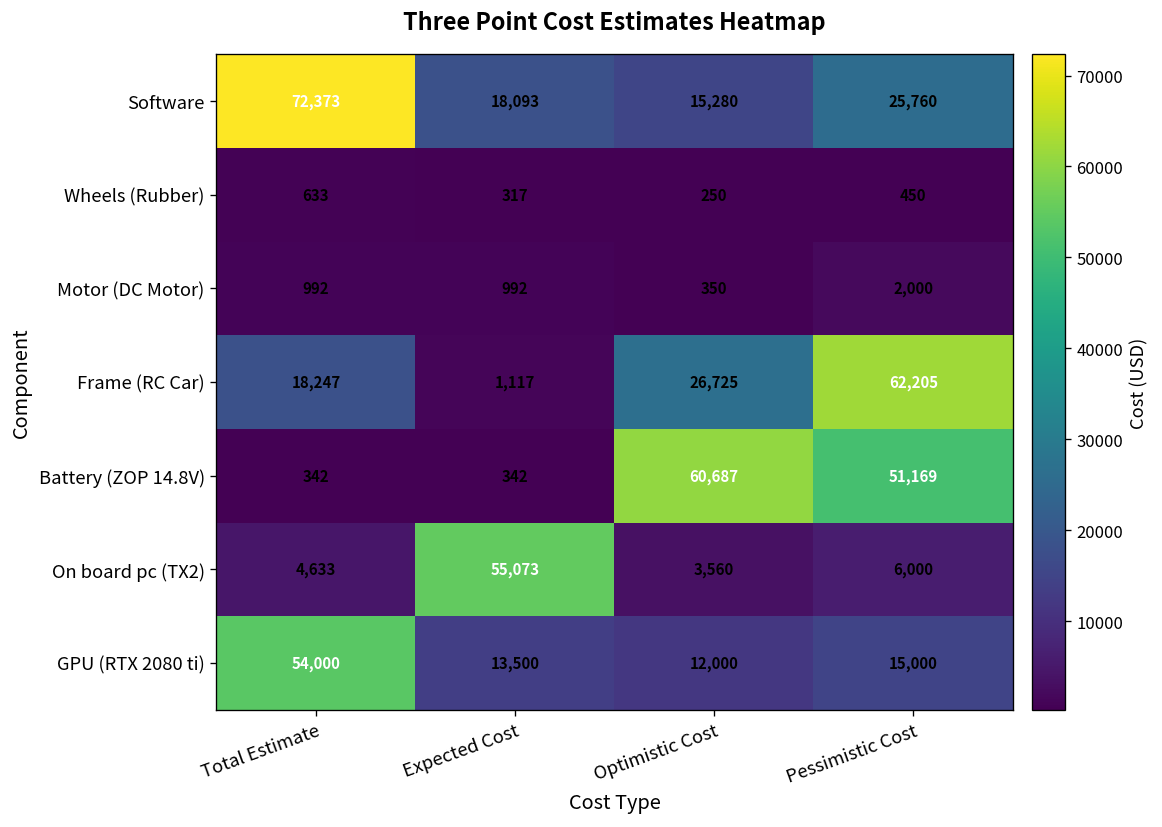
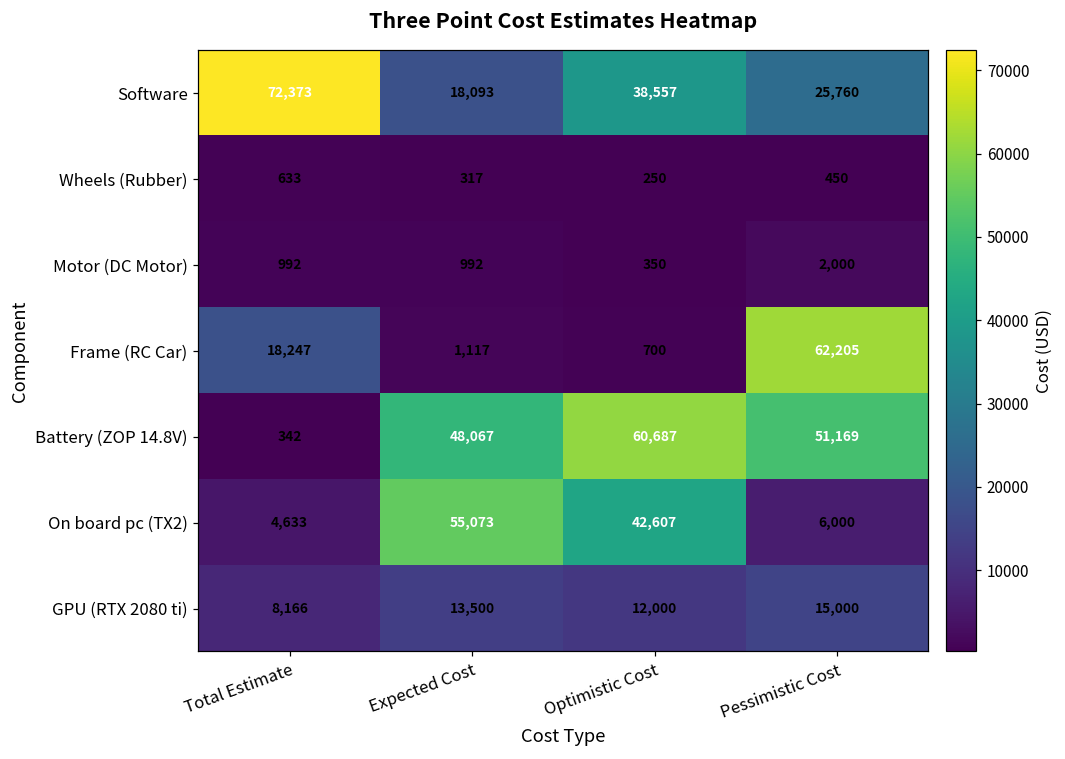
  {
    "Software": {
      "Total Estimate": "72,373",
      "Expected Cost": "18,093",
-     "Optimistic Cost": "15,280",
+     "Optimistic Cost": "38,557",
      "Pessimistic Cost": "25,760"
    },
    "Wheels (Rubber)": {
      "Total Estimate": "633",
      "Expected Cost": "317",
      "Optimistic Cost": "250",
      "Pessimistic Cost": "450"
    },
    "Motor (DC Motor)": {
      "Total Estimate": "992",
      "Expected Cost": "992",
      "Optimistic Cost": "350",
      "Pessimistic Cost": "2,000"
    },
    "Frame (RC Car)": {
      "Total Estimate": "18,247",
      "Expected Cost": "1,117",
-     "Optimistic Cost": "26,725",
+     "Optimistic Cost": "700",
      "Pessimistic Cost": "62,205"
    },
    "Battery (ZOP 14.8V)": {
      "Total Estimate": "342",
-     "Expected Cost": "342",
+     "Expected Cost": "48,067",
      "Optimistic Cost": "60,687",
      "Pessimistic Cost": "51,169"
    },
    "On board pc (TX2)": {
      "Total Estimate": "4,633",
      "Expected Cost": "55,073",
-     "Optimistic Cost": "3,560",
+     "Optimistic Cost": "42,607",
      "Pessimistic Cost": "6,000"
    },
    "GPU (RTX 2080 ti)": {
-     "Total Estimate": "54,000",
+     "Total Estimate": "8,166",
      "Expected Cost": "13,500",
      "Optimistic Cost": "12,000",
      "Pessimistic Cost": "15,000"
    }
  }
